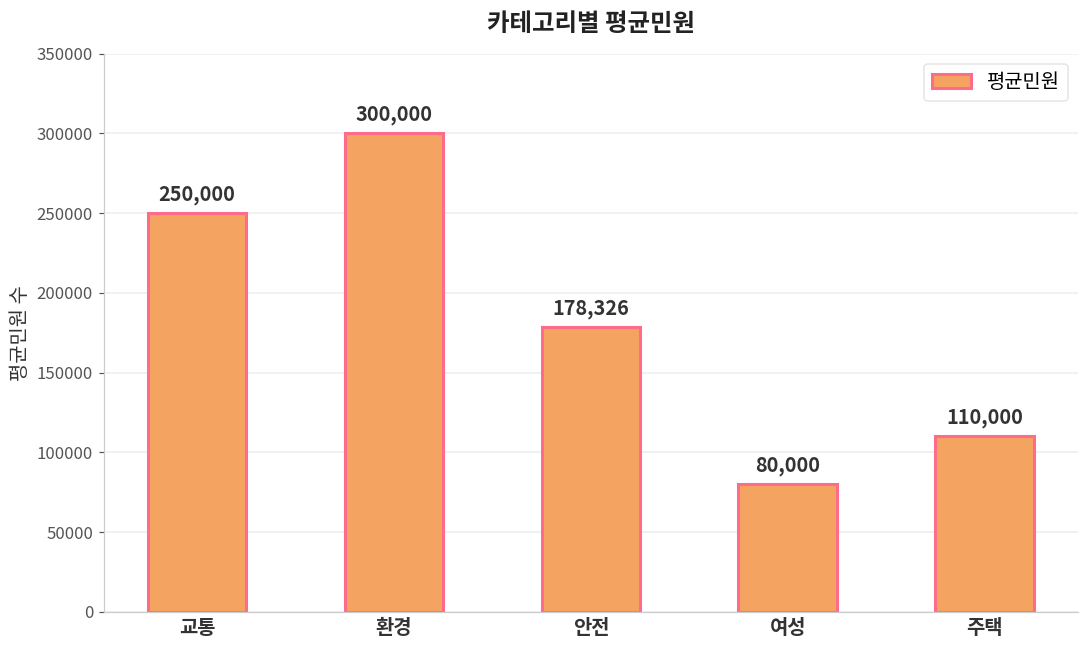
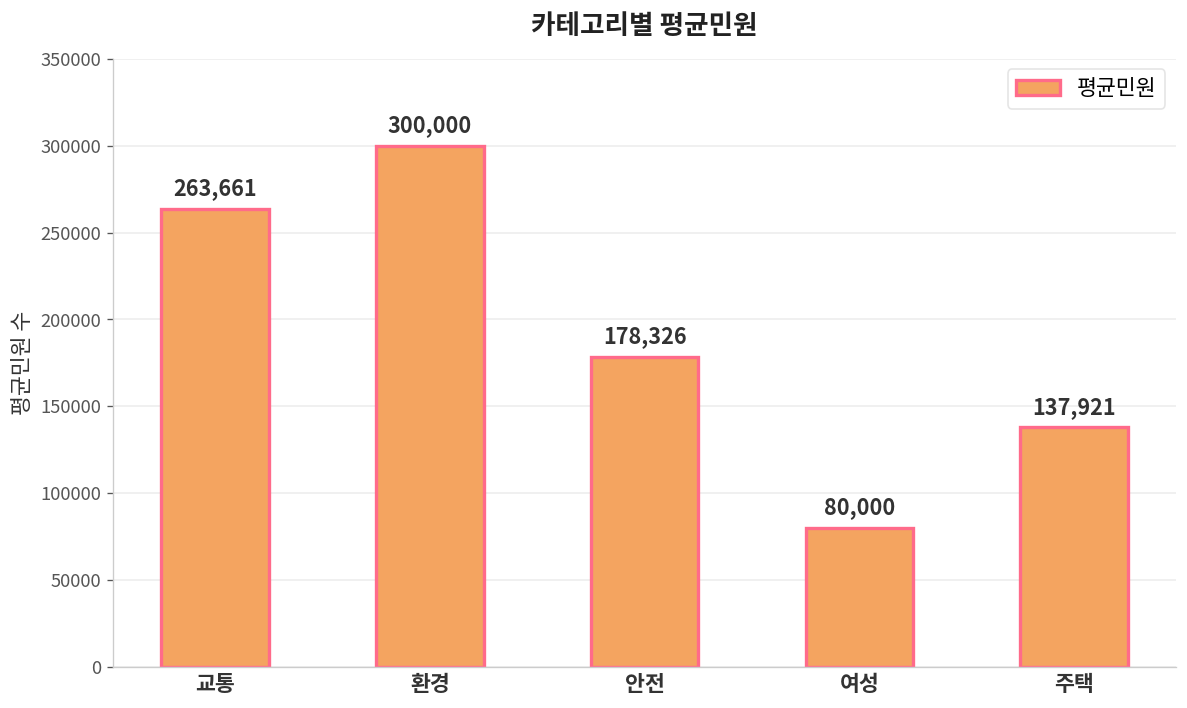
  {
-   "교통": "250,000",
+   "교통": "263,661",
    "환경": "300,000",
    "안전": "178,326",
    "여성": "80,000",
-   "주택": "110,000"
+   "주택": "137,921"
  }
